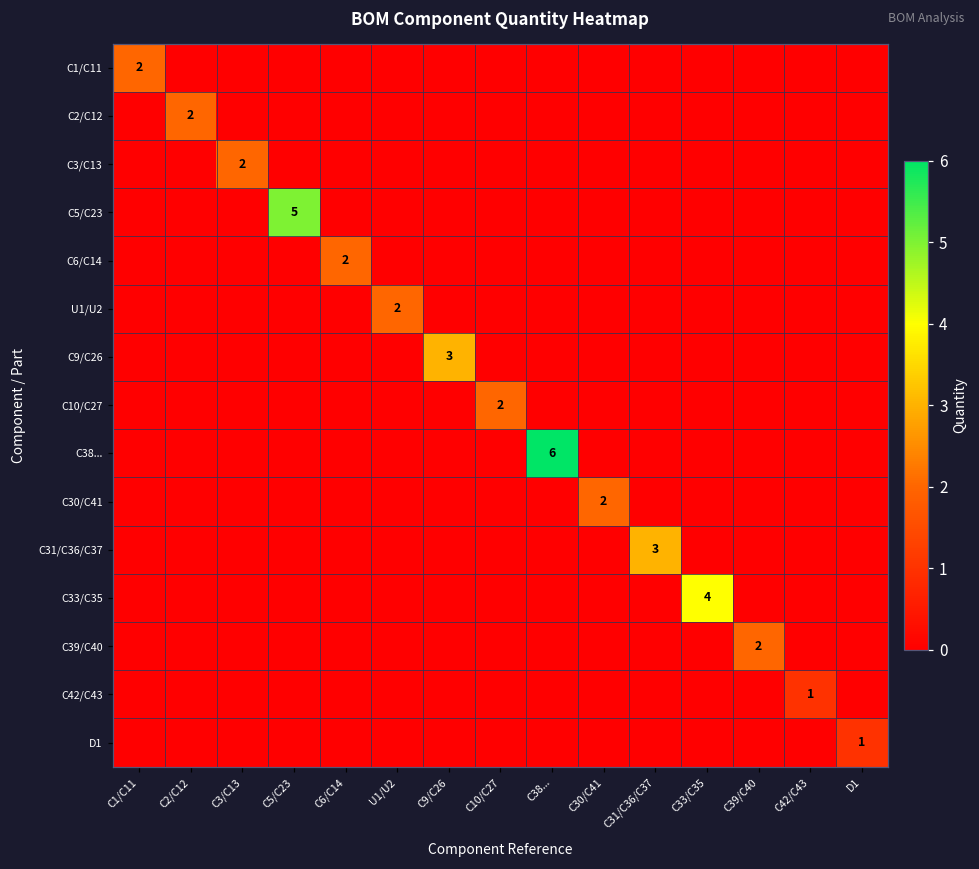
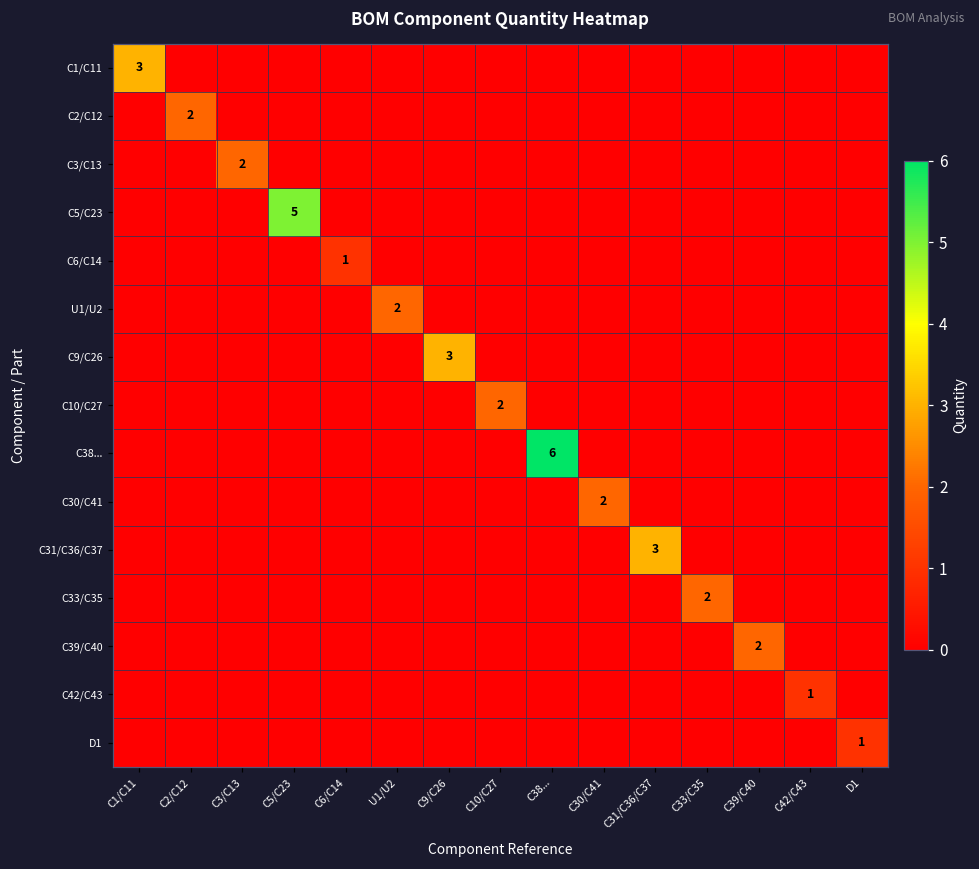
  {
    "C1/C11": {
-     "C1/C11": 2
+     "C1/C11": 3
    },
    "C2/C12": {
      "C2/C12": 2
    },
    "C3/C13": {
      "C3/C13": 2
    },
    "C5/C23": {
      "C5/C23": 5
    },
    "C6/C14": {
-     "C6/C14": 2
+     "C6/C14": 1
    },
    "U1/U2": {
      "U1/U2": 2
    },
    "C9/C26": {
      "C9/C26": 3
    },
    "C10/C27": {
      "C10/C27": 2
    },
    "C38...": {
      "C38...": 6
    },
    "C30/C41": {
      "C30/C41": 2
    },
    "C31/C36/C37": {
      "C31/C36/C37": 3
    },
    "C33/C35": {
-     "C33/C35": 4
+     "C33/C35": 2
    },
    "C39/C40": {
      "C39/C40": 2
    },
    "C42/C43": {
      "C42/C43": 1
    },
    "D1": {
      "D1": 1
    }
  }
